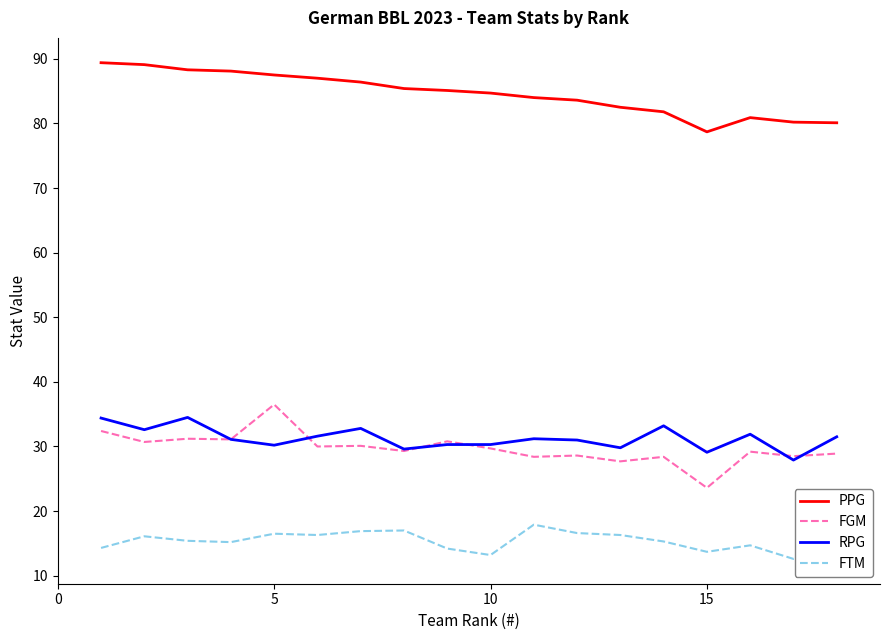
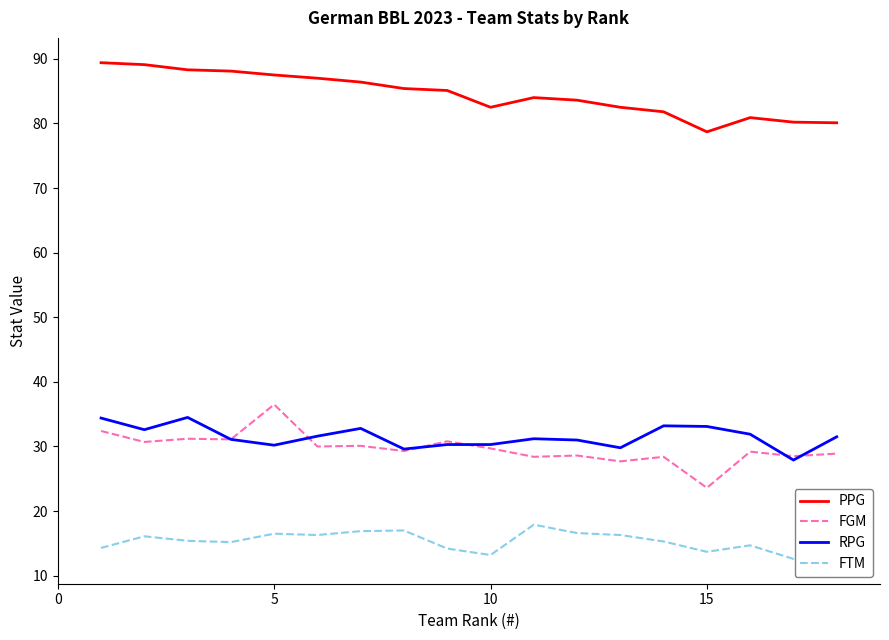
  {
    "PPG": {
      "5": 88,
-     "10": 85,
+     "10": 83,
      "15": 79
    },
    "FGM": {
      "5": 37,
      "10": 30,
      "15": 24
    },
    "RPG": {
      "5": 30,
      "10": 30,
-     "15": 29
+     "15": 33
    },
    "FTM": {
      "5": 17,
      "10": 13,
      "15": 14
    }
  }
